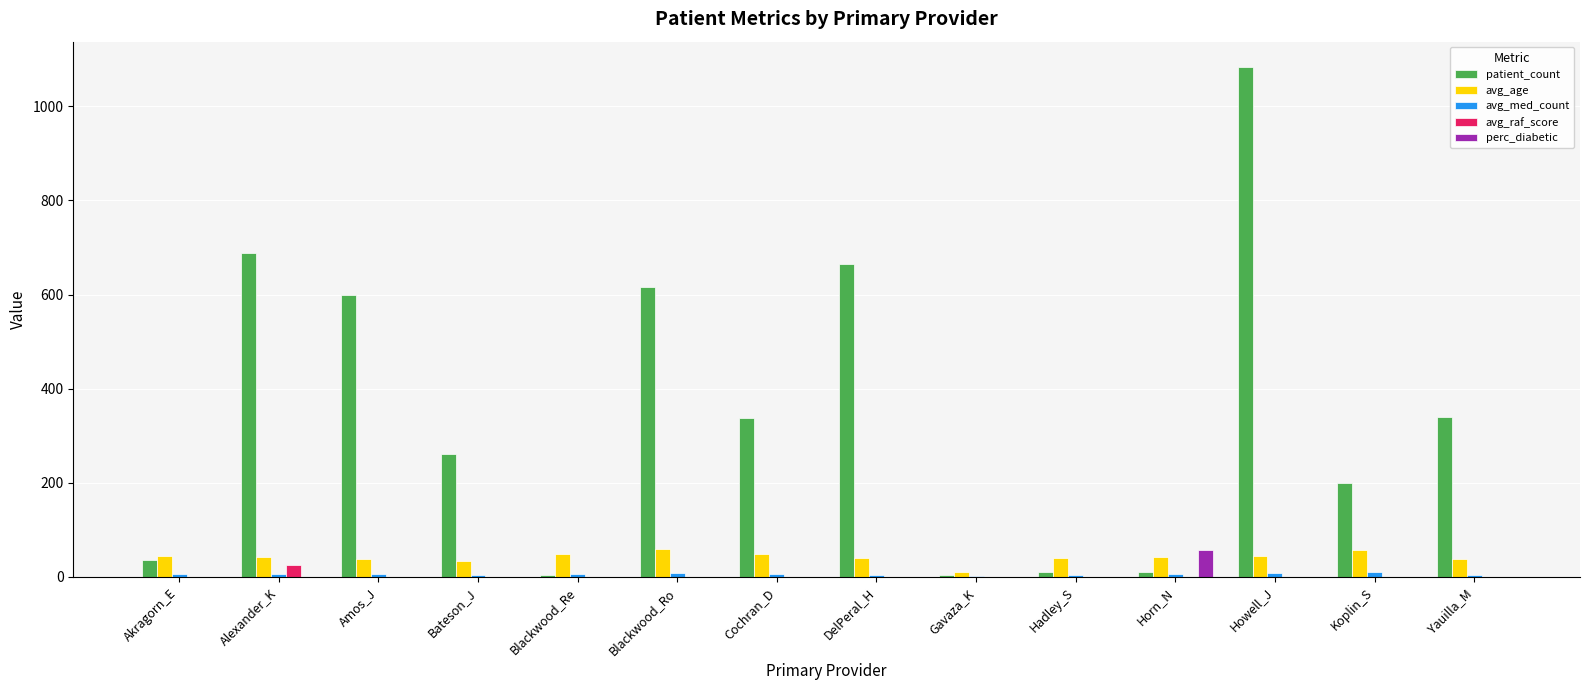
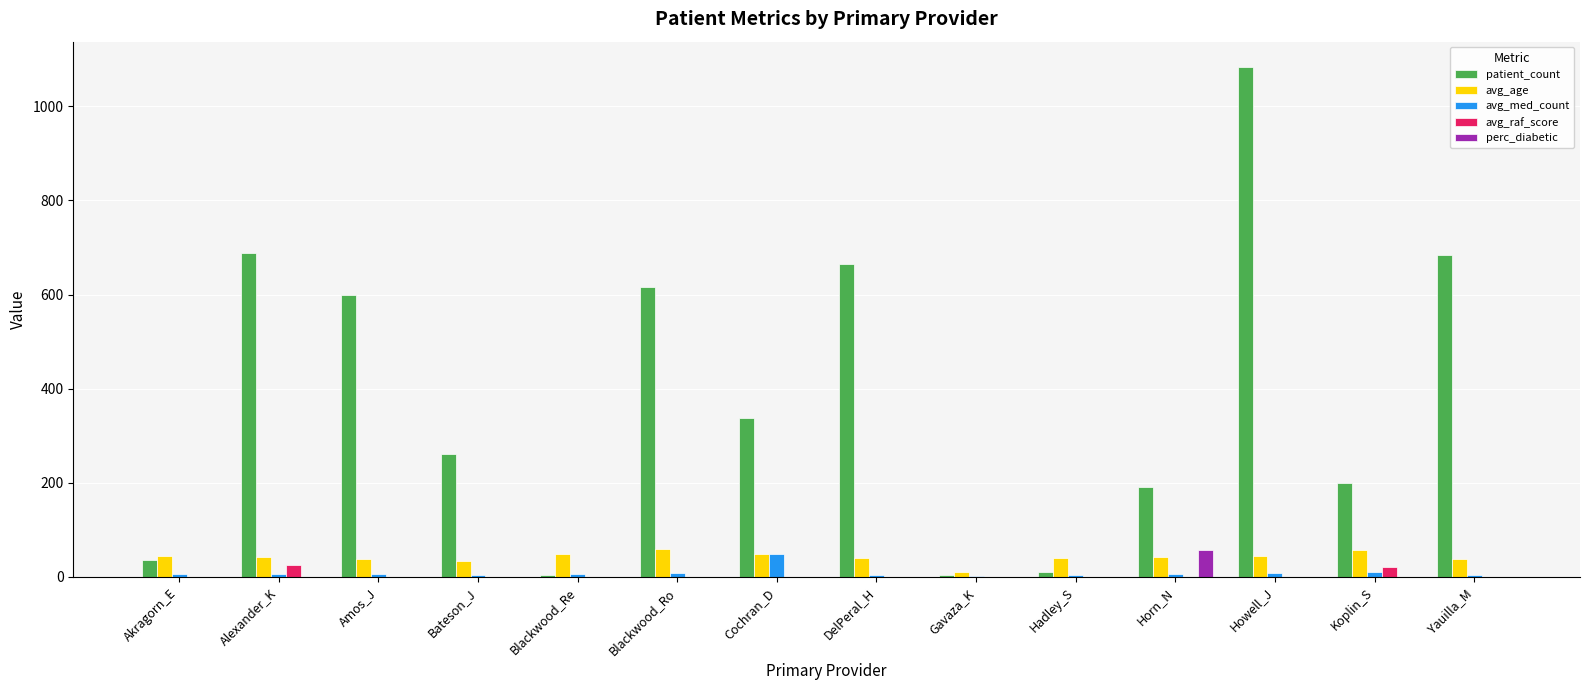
  {
    "patient_count": {
      "Akragorn_E": 40,
      "Alexander_K": 690,
      "Amos_J": 600,
      "Bateson_J": 260,
      "Blackwood_Ro": 620,
      "Cochran_D": 340,
      "DelPeral_H": 660,
      "Hadley_S": 10,
-     "Horn_N": 10,
+     "Horn_N": 190,
      "Howell_J": 1080,
      "Koplin_S": 200,
-     "Yauilla_M": 340
+     "Yauilla_M": 680
    },
    "avg_age": {
      "Akragorn_E": 40,
      "Alexander_K": 40,
      "Amos_J": 40,
      "Bateson_J": 30,
      "Blackwood_Re": 50,
      "Blackwood_Ro": 60,
      "Cochran_D": 50,
      "DelPeral_H": 40,
      "Gavaza_K": 10,
      "Hadley_S": 40,
      "Horn_N": 40,
      "Howell_J": 40,
      "Koplin_S": 60,
      "Yauilla_M": 40
    },
    "avg_med_count": {
      "Akragorn_E": 10,
      "Alexander_K": 10,
      "Amos_J": 10,
      "Blackwood_Re": 10,
      "Blackwood_Ro": 10,
-     "Cochran_D": 10,
+     "Cochran_D": 50,
      "Horn_N": 10,
      "Howell_J": 10,
      "Koplin_S": 10
    },
    "avg_raf_score": {
      "Alexander_K": 30,
-     "Koplin_S": 0
+     "Koplin_S": 20
    },
    "perc_diabetic": {
      "Gavaza_K": 0,
      "Horn_N": 60
    }
  }
